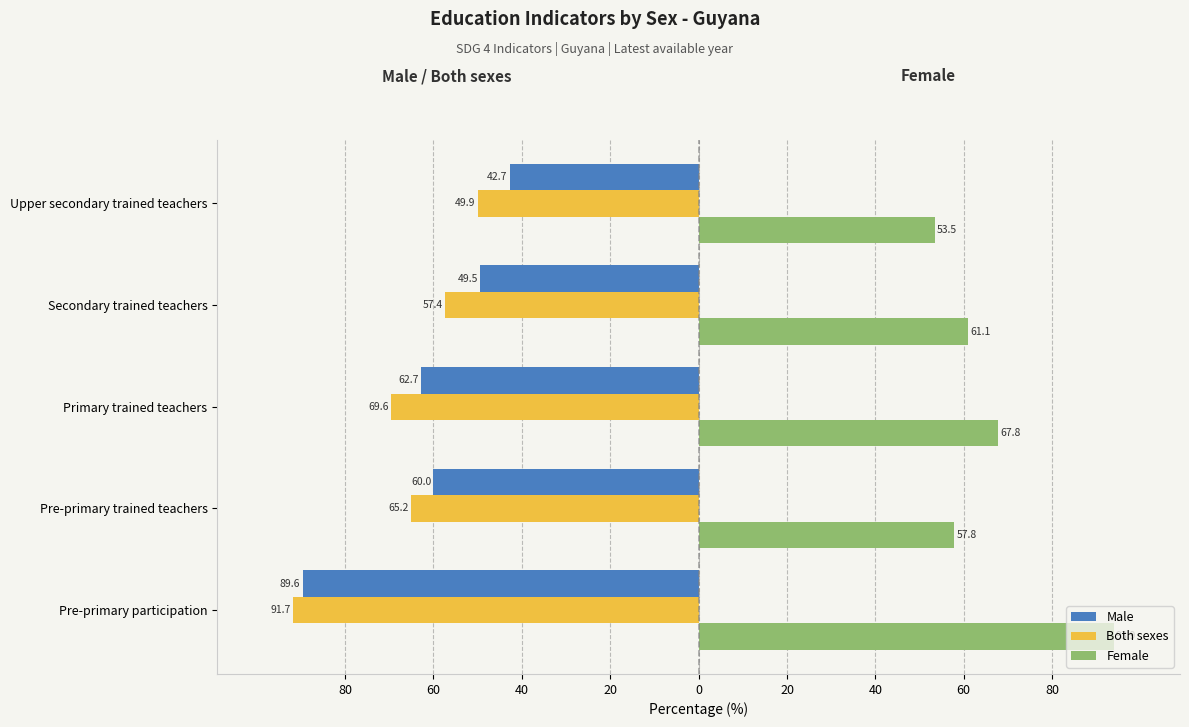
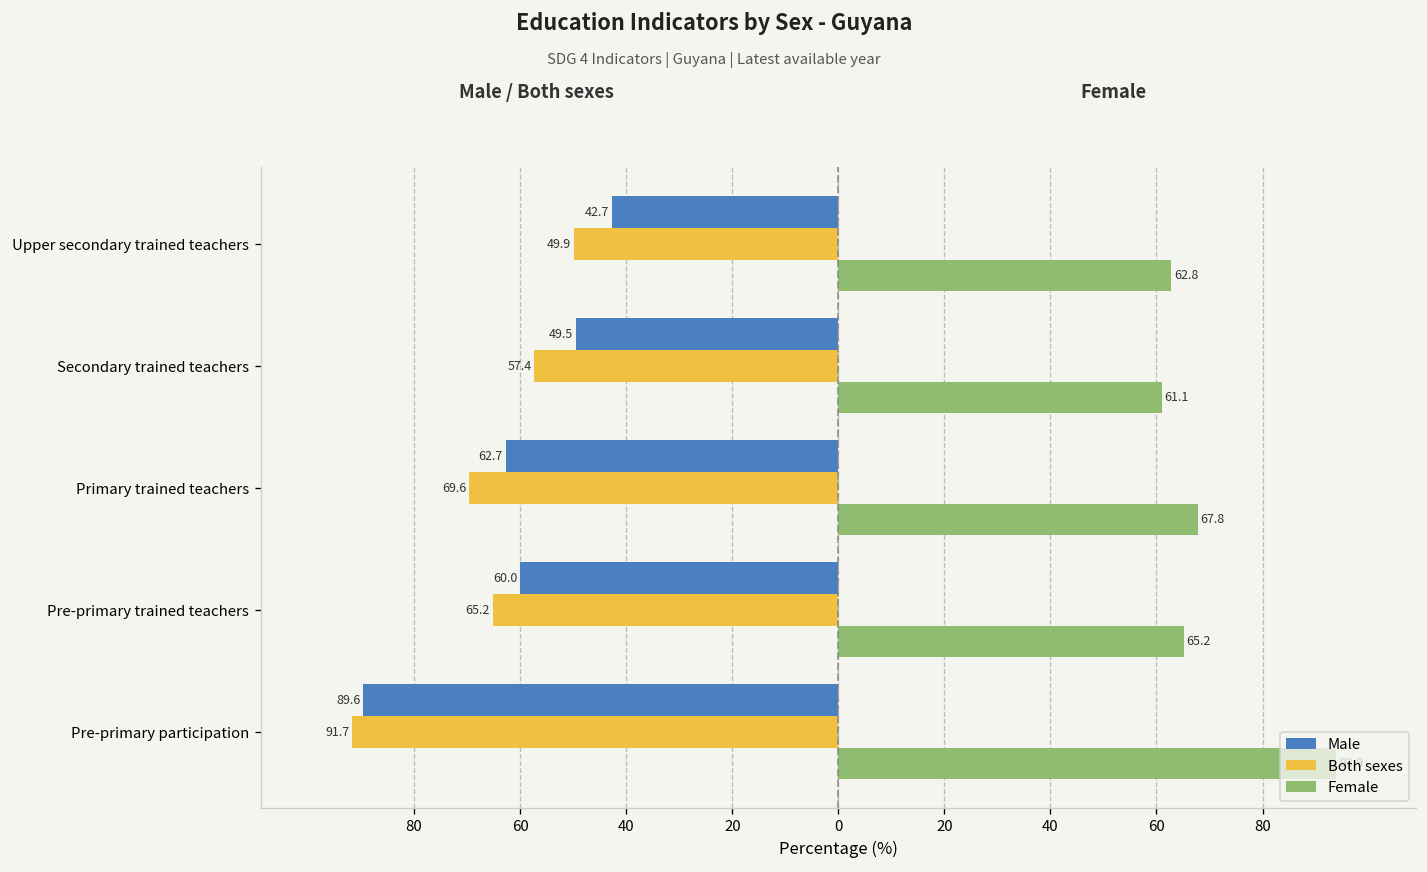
  {
    "Female": {
-     "Upper secondary trained teachers": 53.5,
+     "Upper secondary trained teachers": 62.8,
      "Secondary trained teachers": 61.1,
      "Primary trained teachers": 67.8,
-     "Pre-primary trained teachers": 57.8
+     "Pre-primary trained teachers": 65.2
    }
  }
